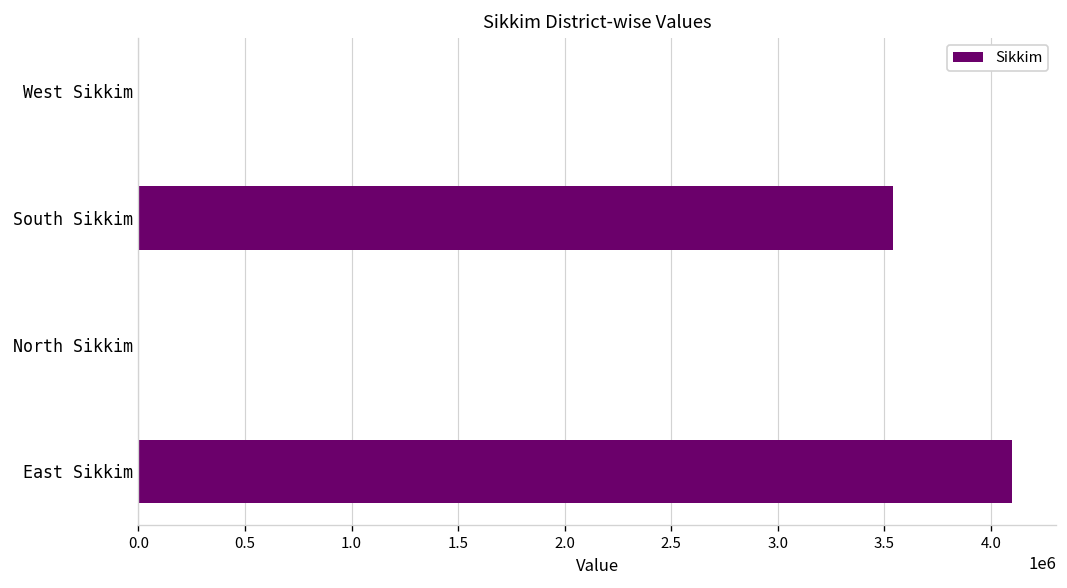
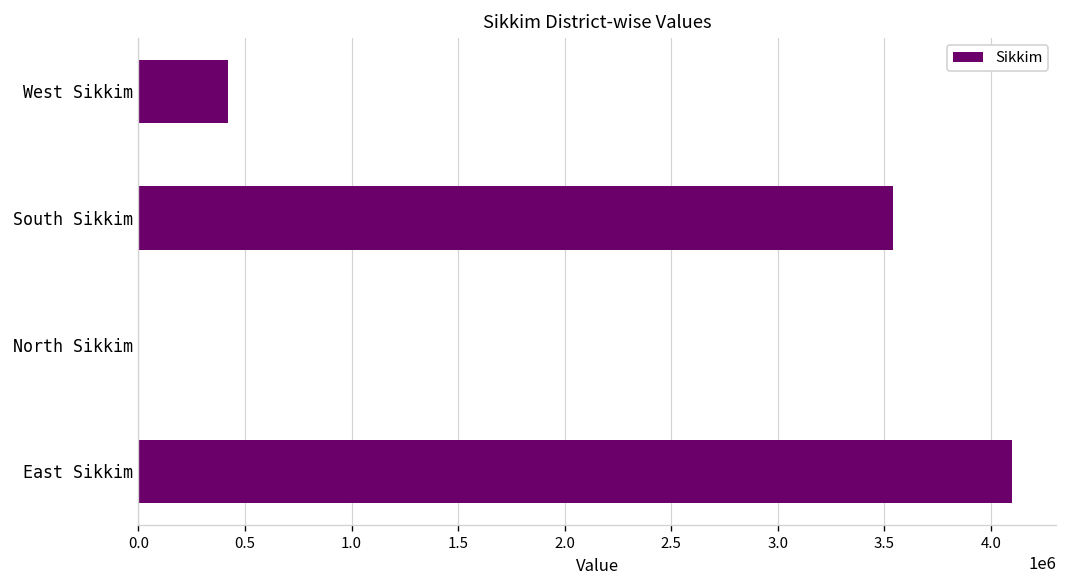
  {
-   "West Sikkim": 0,
+   "West Sikkim": 420000,
    "South Sikkim": 3540000,
    "North Sikkim": 0,
    "East Sikkim": 4100000
  }
